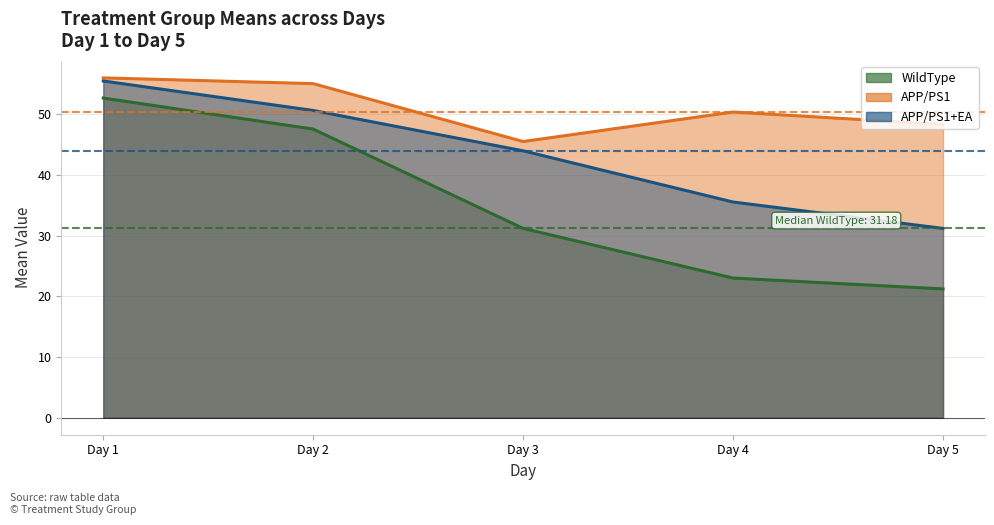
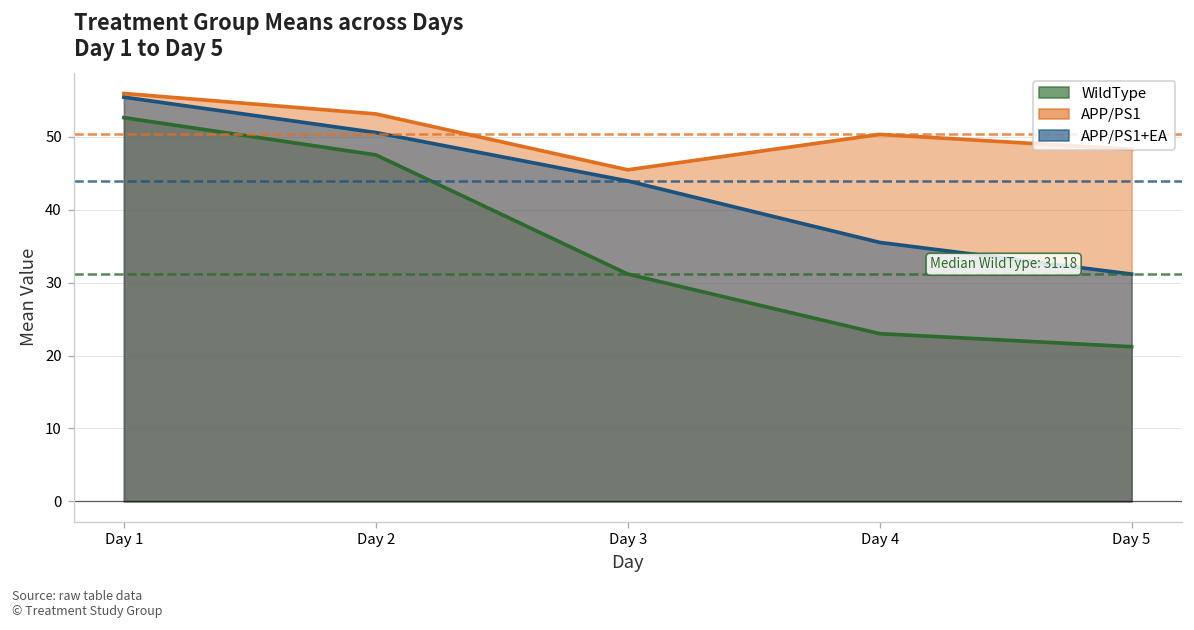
  {
    "APP/PS1": {
      "Day 1": 56,
-     "Day 2": 55,
+     "Day 2": 53,
      "Day 3": 45,
      "Day 4": 50
    }
  }
